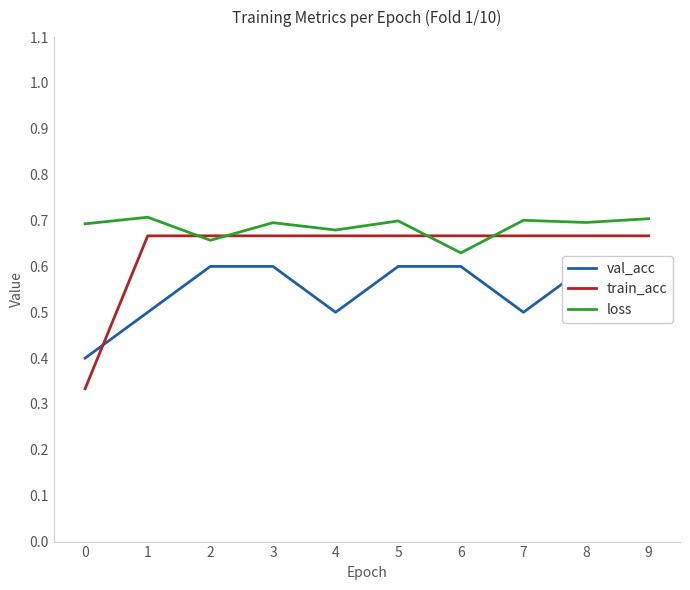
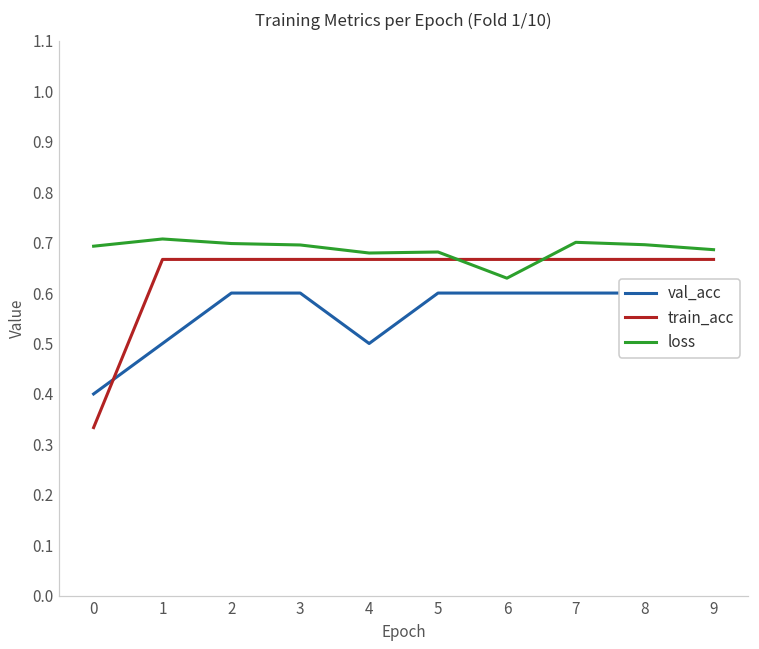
  {
    "val_acc": {
      "0": 0.4,
      "1": 0.5,
      "2": 0.6,
      "3": 0.6,
      "4": 0.5,
      "5": 0.6,
      "6": 0.6,
-     "7": 0.5
+     "7": 0.6
    },
    "train_acc": {
      "0": 0.33,
      "1": 0.67,
      "2": 0.67,
      "3": 0.67,
      "4": 0.67,
      "5": 0.67,
      "6": 0.67,
      "7": 0.67,
      "8": 0.67,
      "9": 0.67
    },
    "loss": {
      "0": 0.69,
      "1": 0.71,
-     "2": 0.66,
+     "2": 0.70,
      "3": 0.70,
      "4": 0.68,
-     "5": 0.70,
+     "5": 0.68,
      "6": 0.63,
      "7": 0.70,
      "8": 0.70,
-     "9": 0.70
+     "9": 0.69
    }
  }
